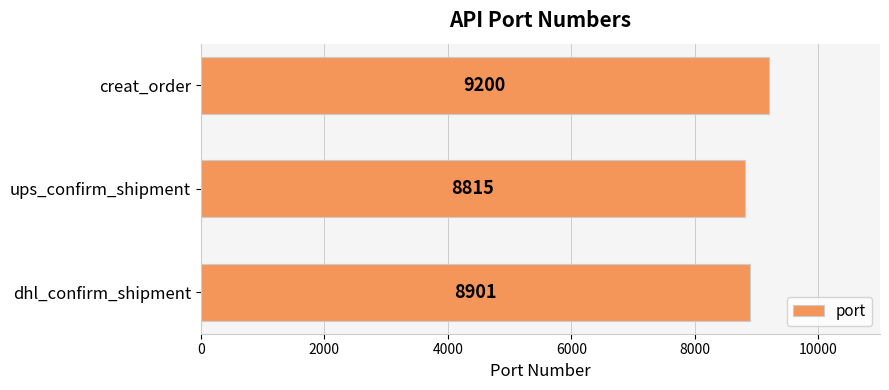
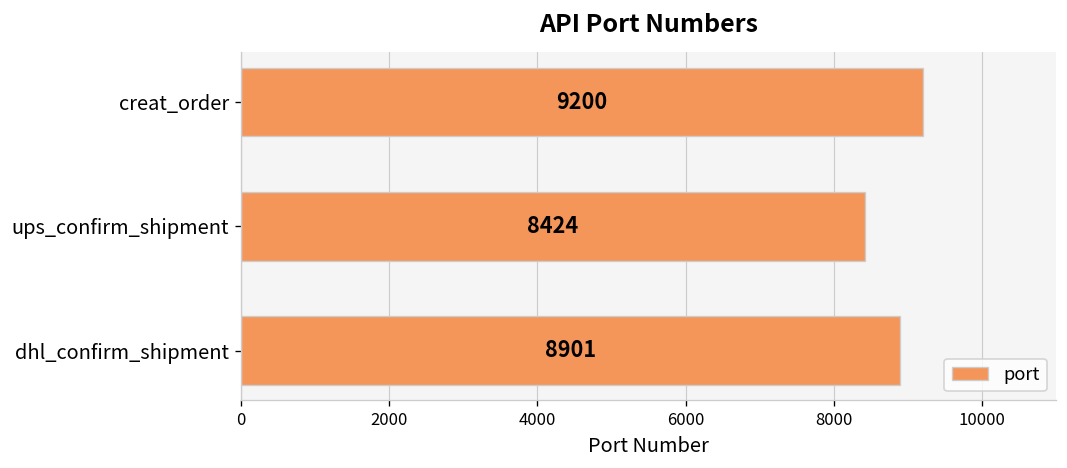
  {
    "creat_order": 9200,
-   "ups_confirm_shipment": 8815,
+   "ups_confirm_shipment": 8424,
    "dhl_confirm_shipment": 8901
  }
